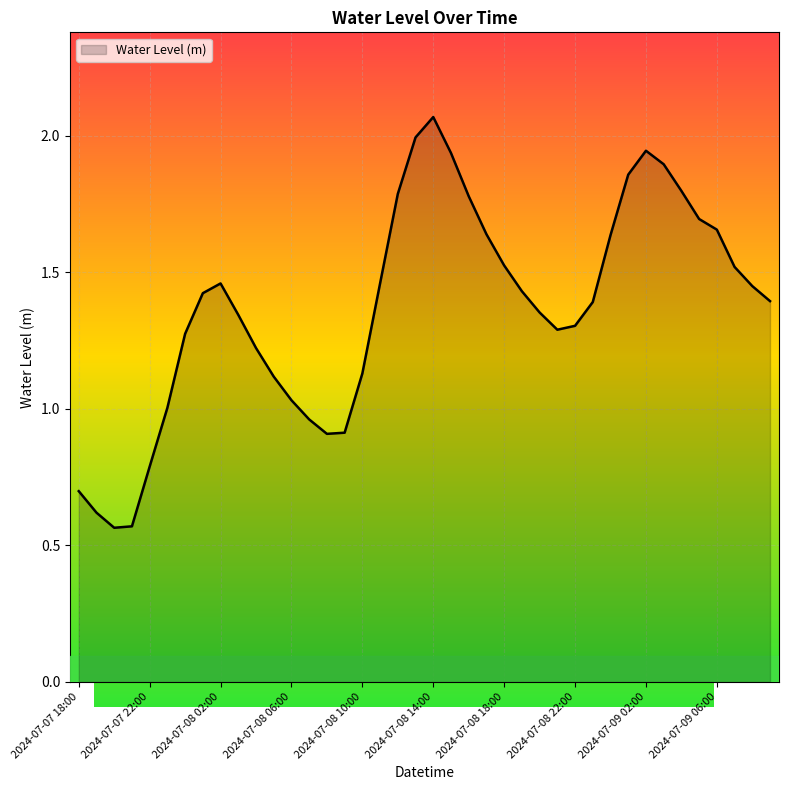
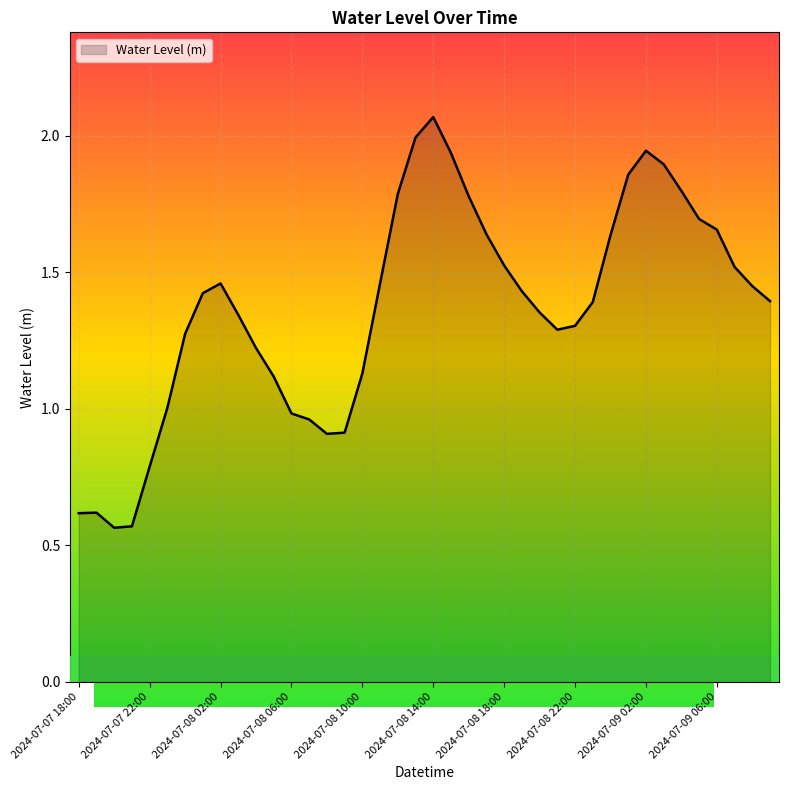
  {
-   "2024-07-07 18:00": 0.70,
+   "2024-07-07 18:00": 0.62,
    "2024-07-07 22:00": 0.79,
    "2024-07-08 02:00": 1.46,
-   "2024-07-08 06:00": 1.03,
+   "2024-07-08 06:00": 0.98,
    "2024-07-08 10:00": 1.13,
    "2024-07-08 14:00": 2.07,
    "2024-07-08 18:00": 1.53,
    "2024-07-08 22:00": 1.30,
    "2024-07-09 02:00": 1.95,
    "2024-07-09 06:00": 1.66
  }
